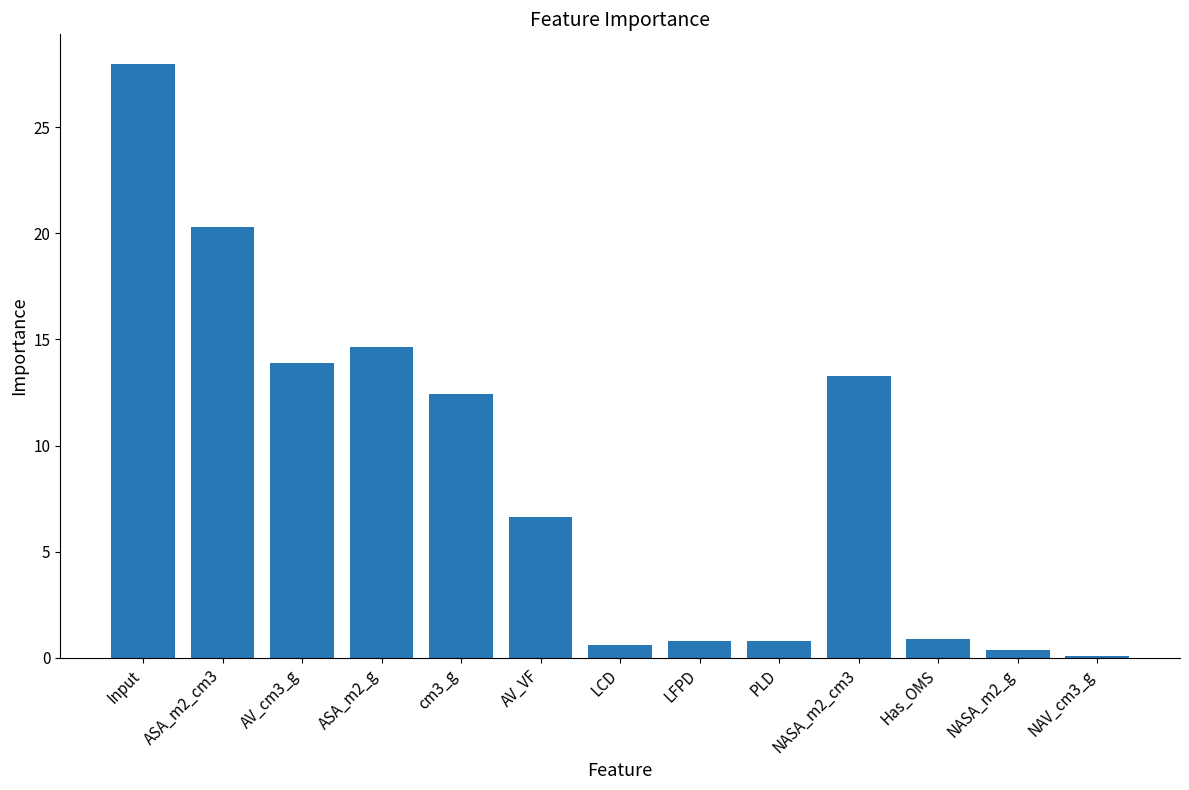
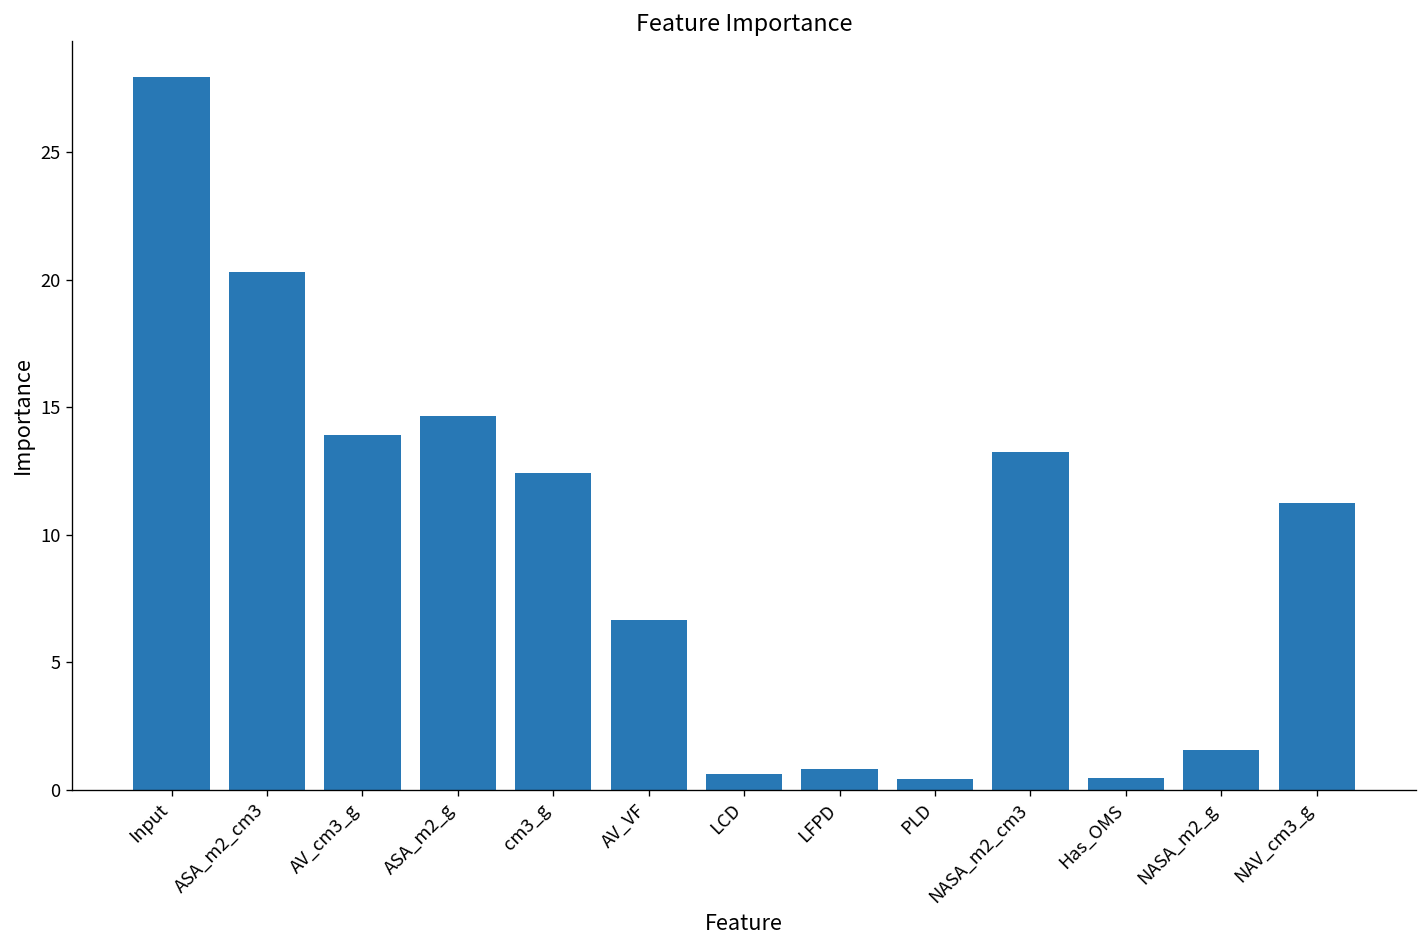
  {
    "Input": 28.0,
    "ASA_m2_cm3": 20.3,
    "AV_cm3_g": 13.9,
    "ASA_m2_g": 14.7,
    "cm3_g": 12.4,
    "AV_VF": 6.7,
    "LCD": 0.6,
    "LFPD": 0.8,
-   "PLD": 0.8,
+   "PLD": 0.4,
    "NASA_m2_cm3": 13.3,
-   "Has_OMS": 0.9,
-   "NASA_m2_g": 0.4,
-   "NAV_cm3_g": 0.1
+   "Has_OMS": 0.5,
+   "NASA_m2_g": 1.6,
+   "NAV_cm3_g": 11.2
  }
